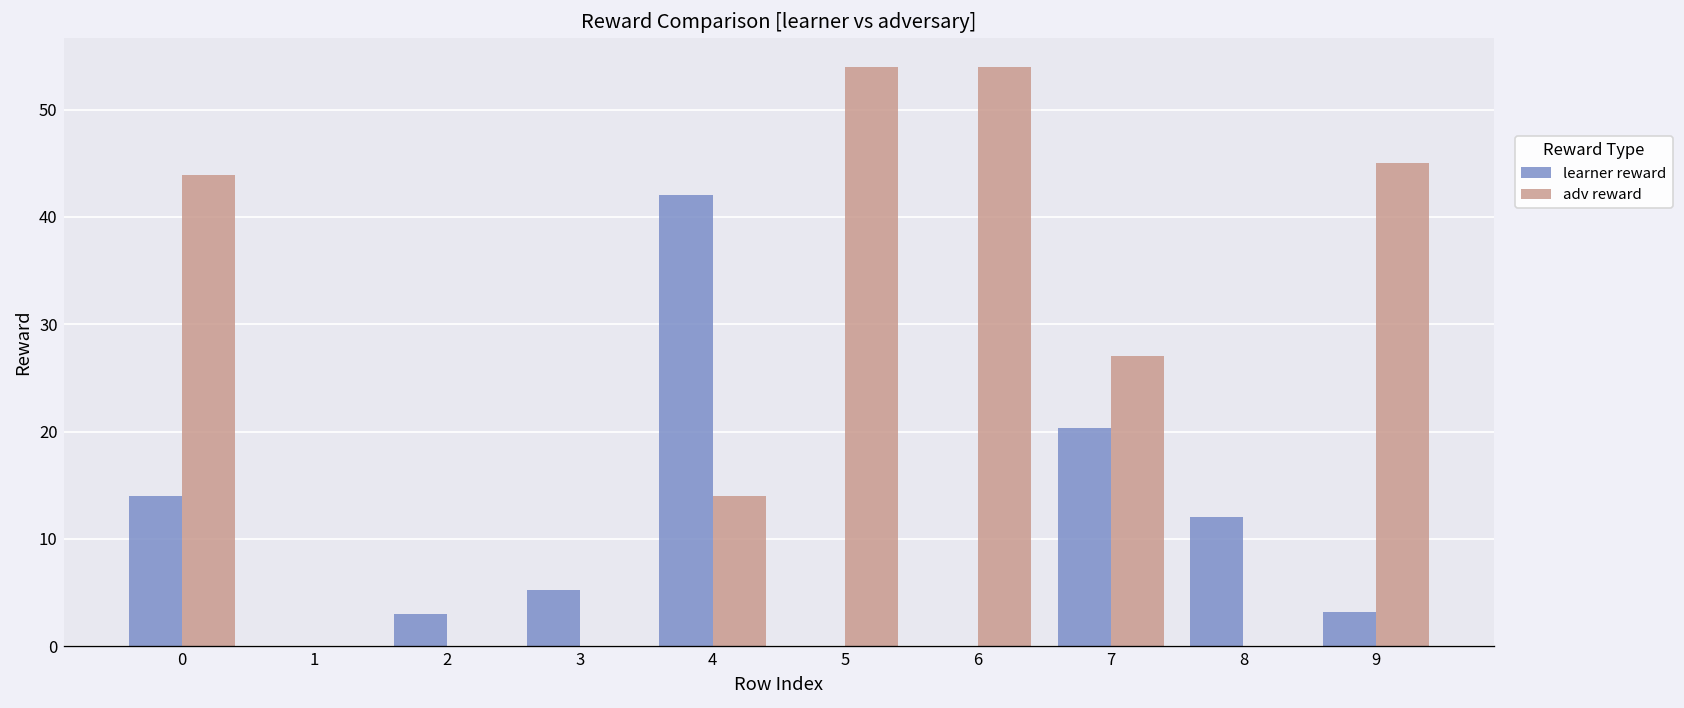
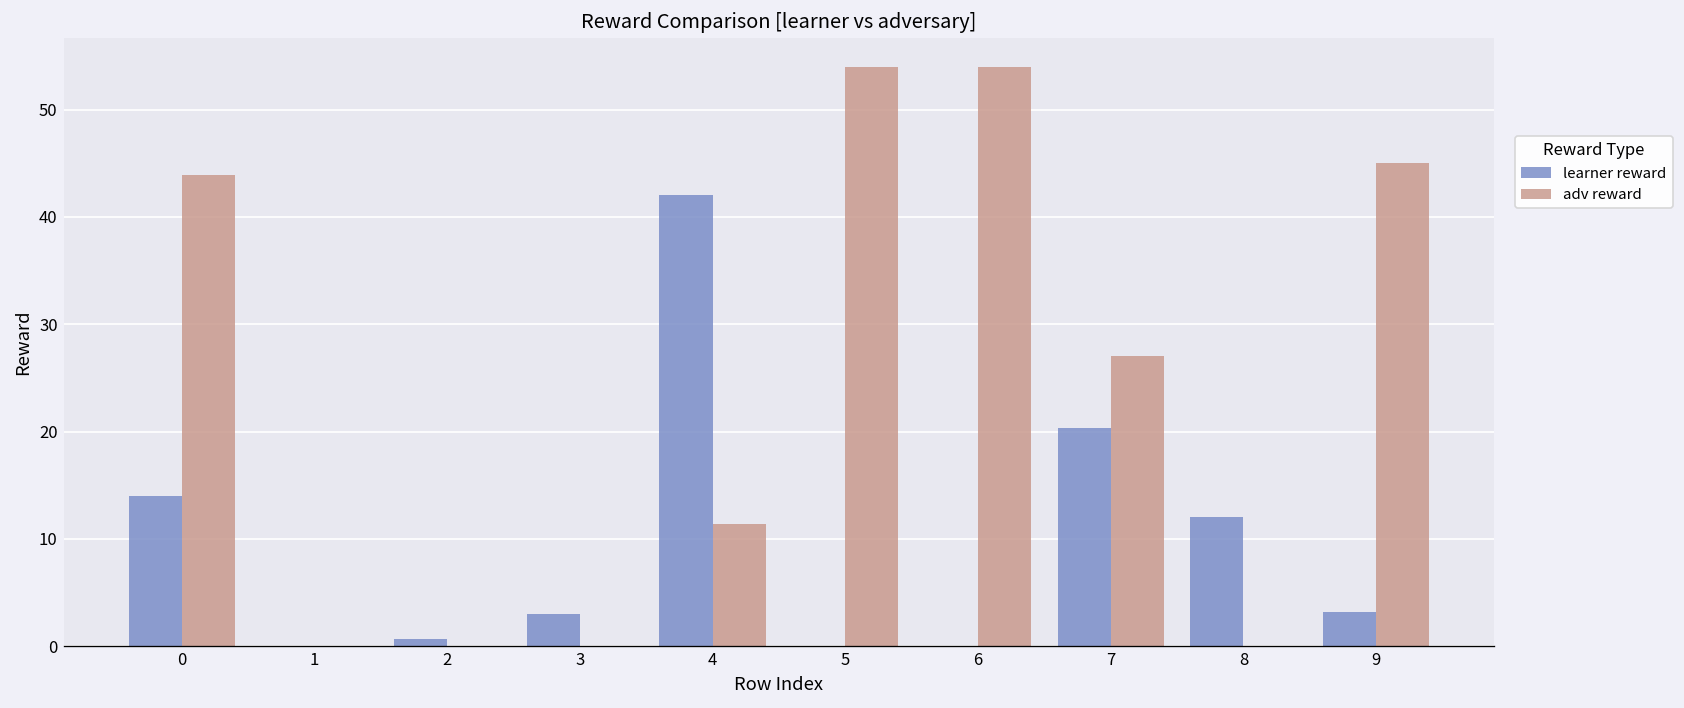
  {
    "learner reward": {
      "0": 14,
      "1": 0,
-     "2": 3,
-     "3": 5,
+     "2": 1,
+     "3": 3,
      "4": 42,
      "5": 0,
      "6": 0,
      "7": 20,
      "8": 12,
      "9": 3
    },
    "adv reward": {
      "0": 44,
      "1": 0,
      "2": 0,
      "3": 0,
-     "4": 14,
+     "4": 11,
      "5": 54,
      "6": 54,
      "7": 27,
      "8": 0,
      "9": 45
    }
  }
